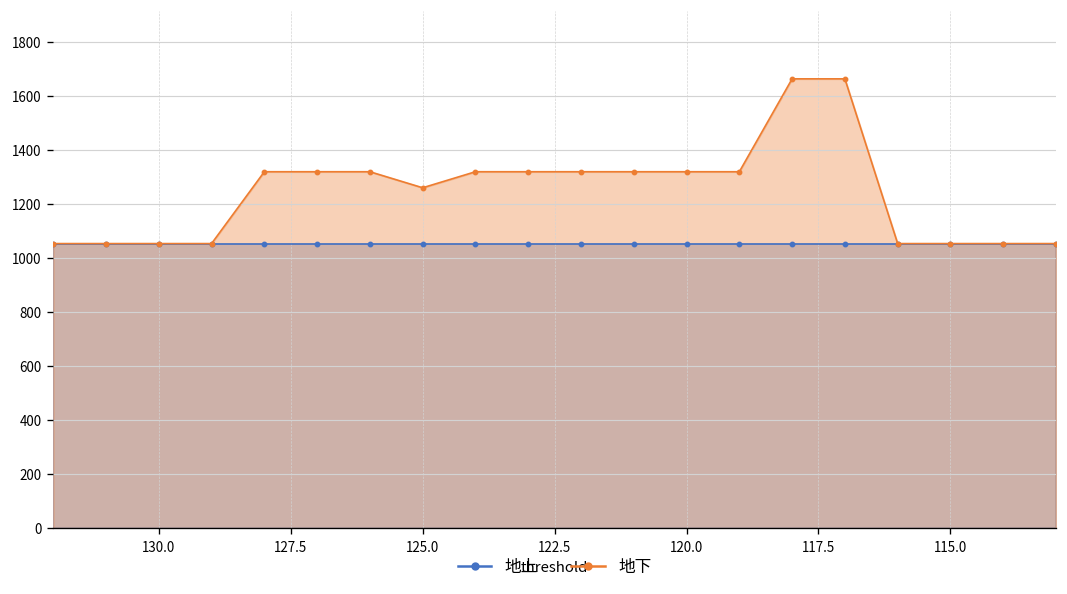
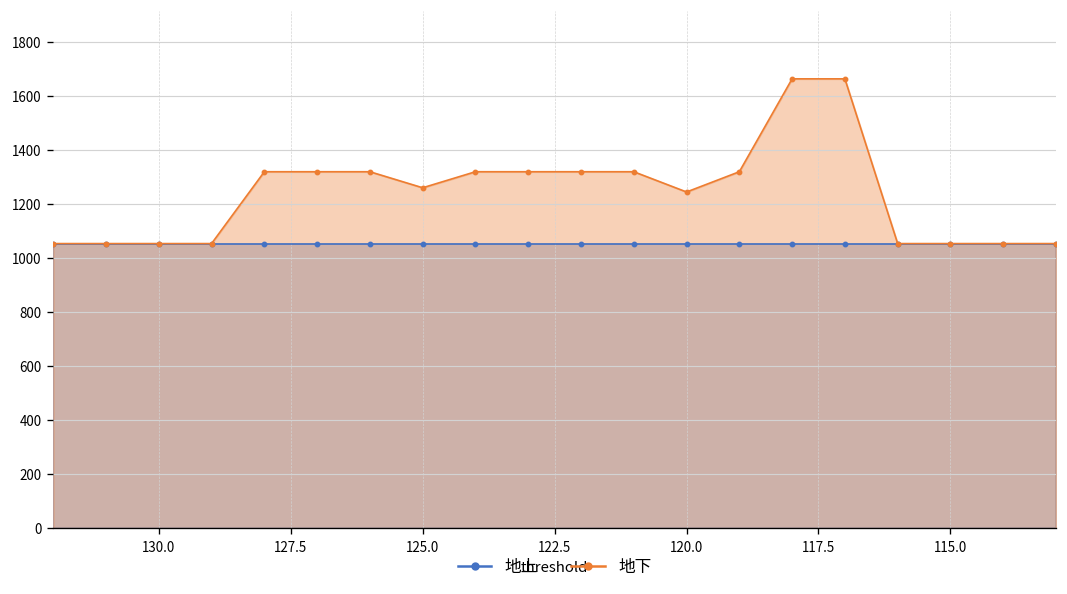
  {
    "地上": {
      "125.0": 1050,
      "120.0": 1050
    },
    "地下": {
      "125.0": 1260,
-     "120.0": 1320
+     "120.0": 1240
    }
  }
